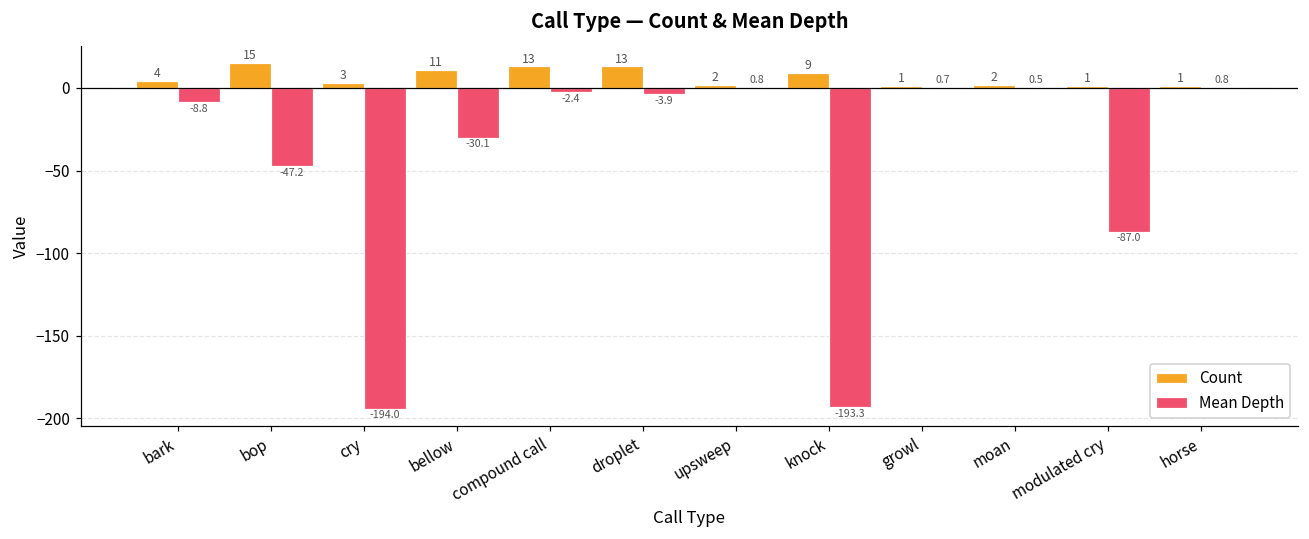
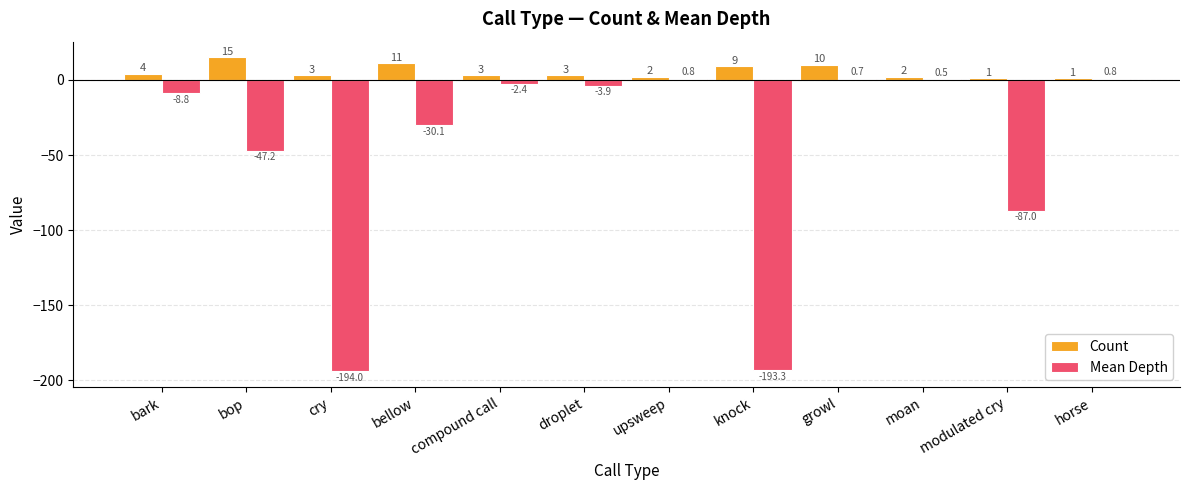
  {
    "Count": {
      "bark": 4,
      "bop": 15,
      "cry": 3,
      "bellow": 11,
-     "compound call": 13,
-     "droplet": 13,
+     "compound call": 3,
+     "droplet": 3,
      "upsweep": 2,
      "knock": 9,
-     "growl": 1,
+     "growl": 10,
      "moan": 2,
      "modulated cry": 1,
      "horse": 1
    },
    "Mean Depth": {
      "bark": -8.8,
      "bop": -47.2,
      "cry": -194.0,
      "bellow": -30.1,
      "compound call": -2.4,
      "droplet": -3.9,
      "upsweep": 0.8,
      "knock": -193.3,
      "growl": 0.7,
      "moan": 0.5,
      "modulated cry": -87.0,
      "horse": 0.8
    }
  }
